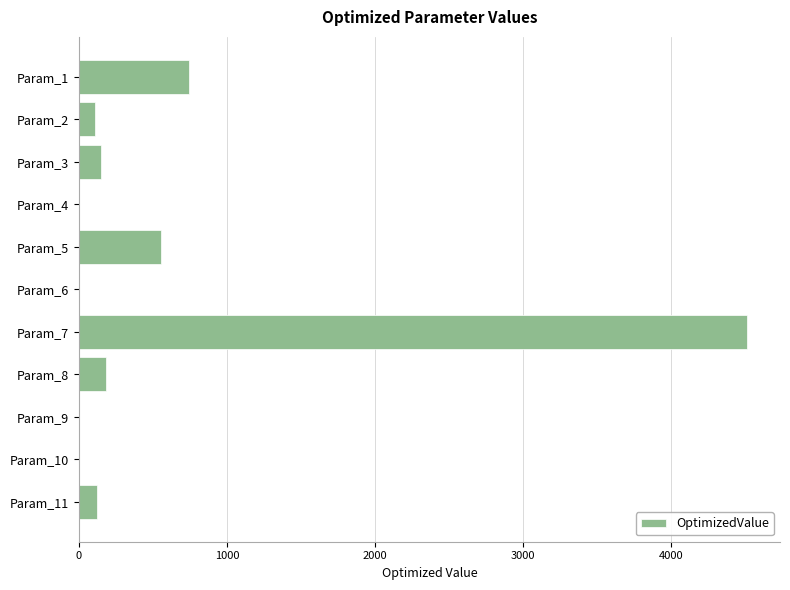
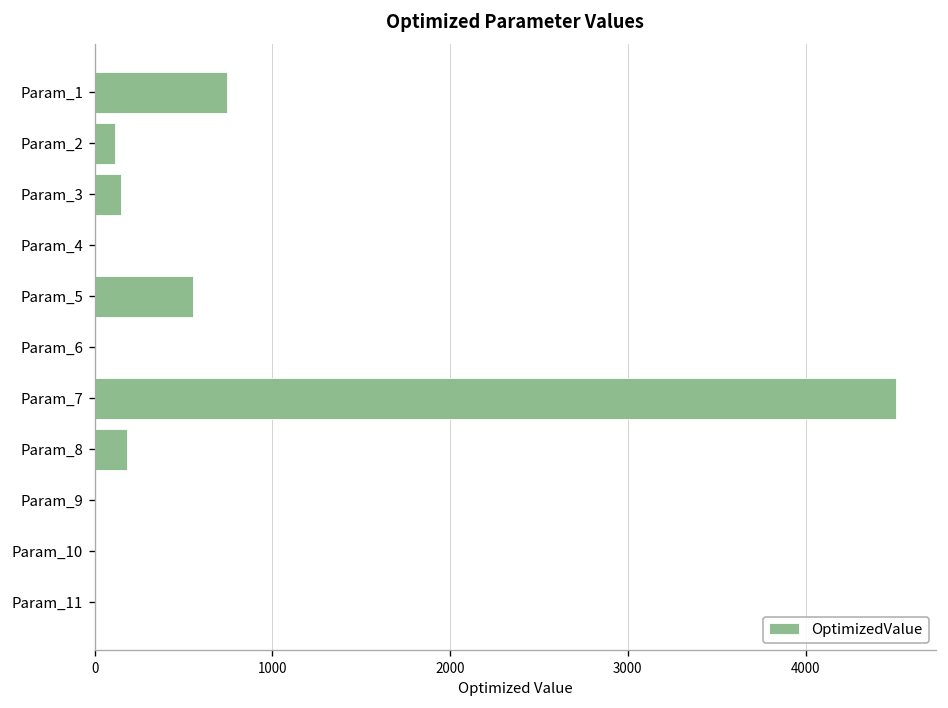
  {
    "Param_1": 740,
    "Param_2": 110,
    "Param_3": 150,
    "Param_5": 550,
    "Param_7": 4510,
    "Param_8": 180,
-   "Param_11": 120
+   "Param_11": 0
  }
